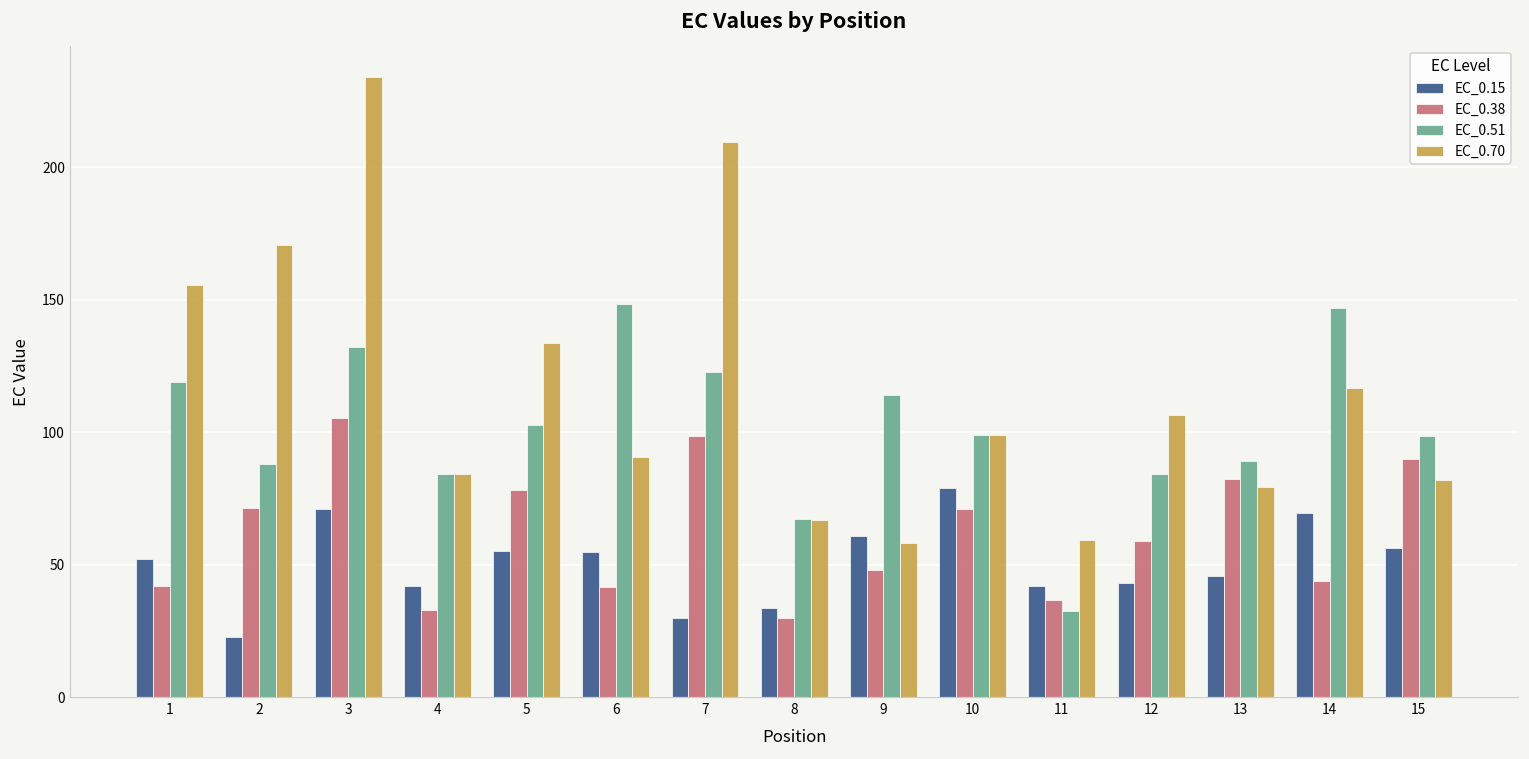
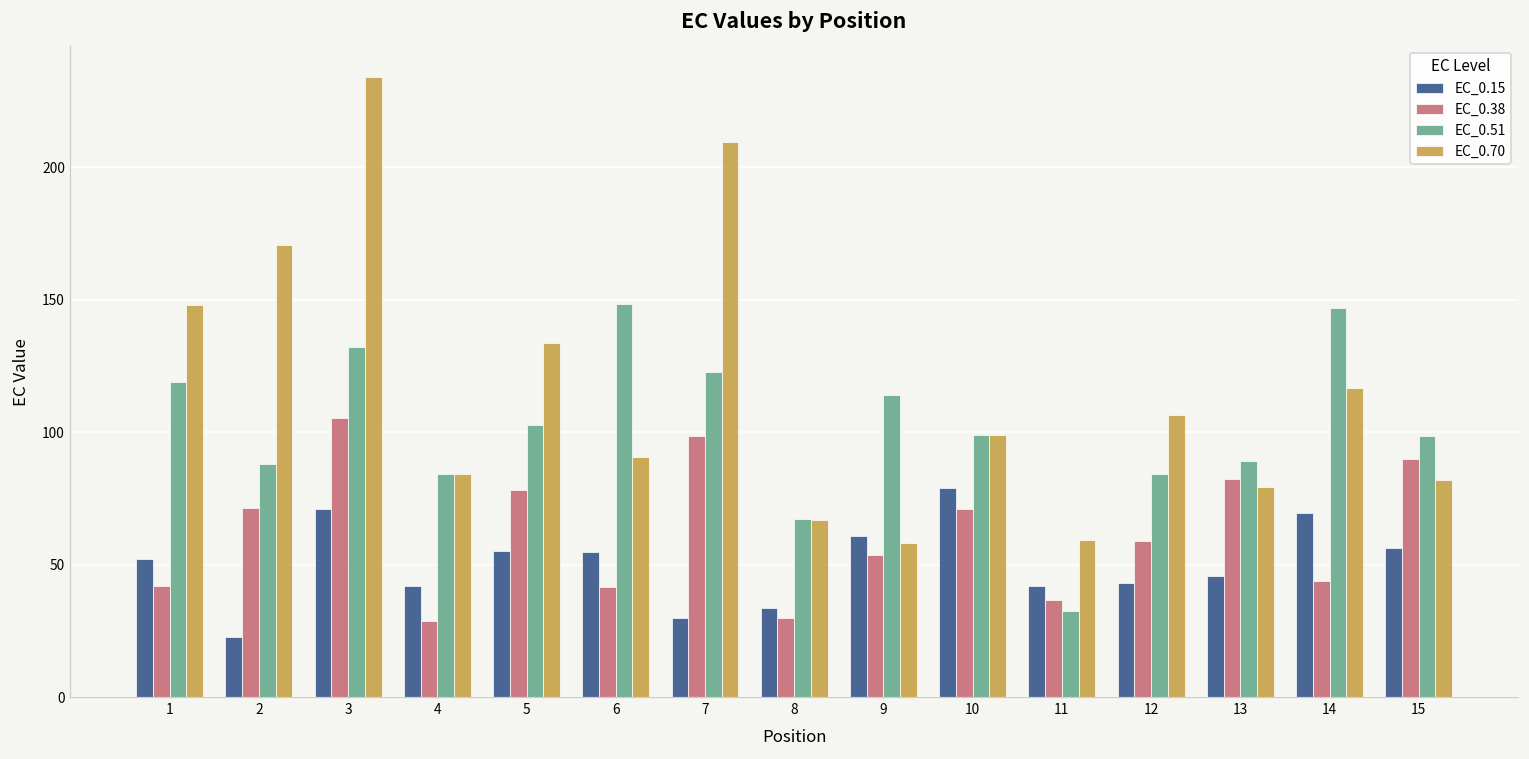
  {
    "EC_0.15": {
      "1": 52,
      "2": 23,
      "3": 71,
      "4": 42,
      "5": 55,
      "6": 55,
      "7": 30,
      "8": 34,
      "9": 61,
      "10": 79,
      "11": 42,
      "12": 43,
      "13": 46,
      "14": 70,
      "15": 56
    },
    "EC_0.38": {
      "1": 42,
      "2": 72,
      "3": 105,
-     "4": 33,
+     "4": 29,
      "5": 78,
      "6": 42,
      "7": 99,
      "8": 30,
-     "9": 48,
+     "9": 54,
      "10": 71,
      "11": 37,
      "12": 59,
      "13": 82,
      "14": 44,
      "15": 90
    },
    "EC_0.51": {
      "1": 119,
      "2": 88,
      "3": 132,
      "4": 84,
      "5": 103,
      "6": 148,
      "7": 123,
      "8": 67,
      "9": 114,
      "10": 99,
      "11": 33,
      "12": 84,
      "13": 89,
      "14": 147,
      "15": 99
    },
    "EC_0.70": {
-     "1": 156,
+     "1": 148,
      "2": 171,
      "3": 234,
      "4": 84,
      "5": 134,
      "6": 91,
      "7": 210,
      "8": 67,
      "9": 58,
      "10": 99,
      "11": 60,
      "12": 106,
      "13": 80,
      "14": 117,
      "15": 82
    }
  }
